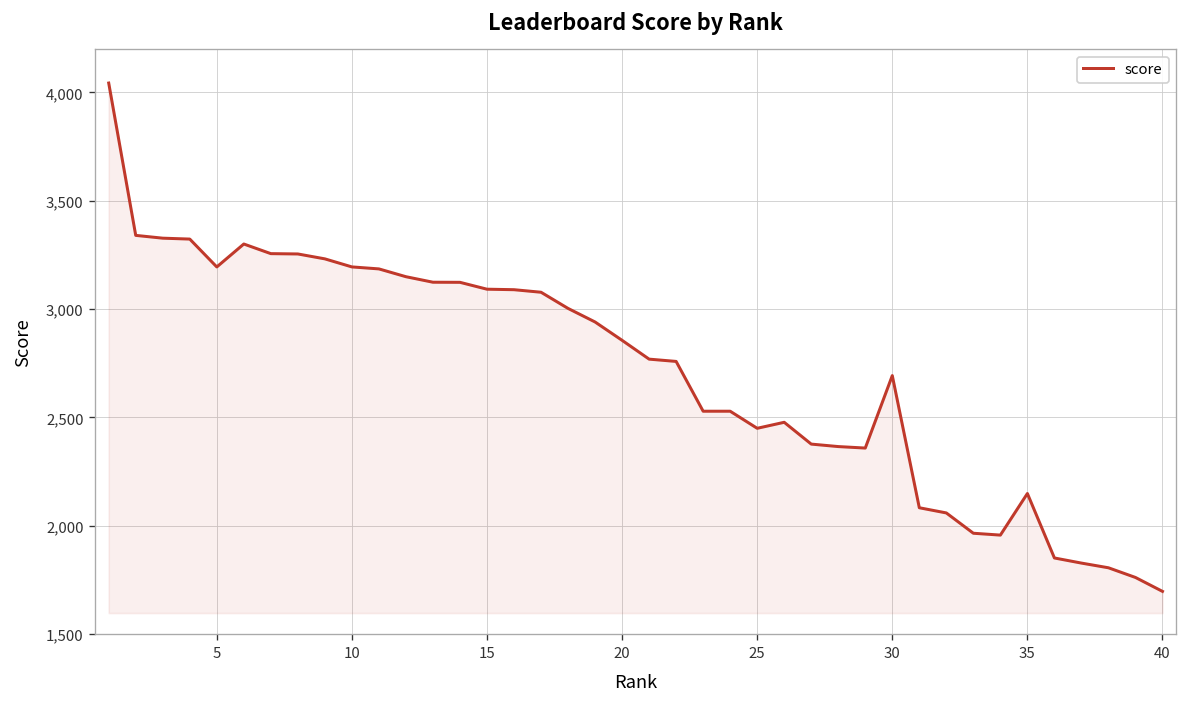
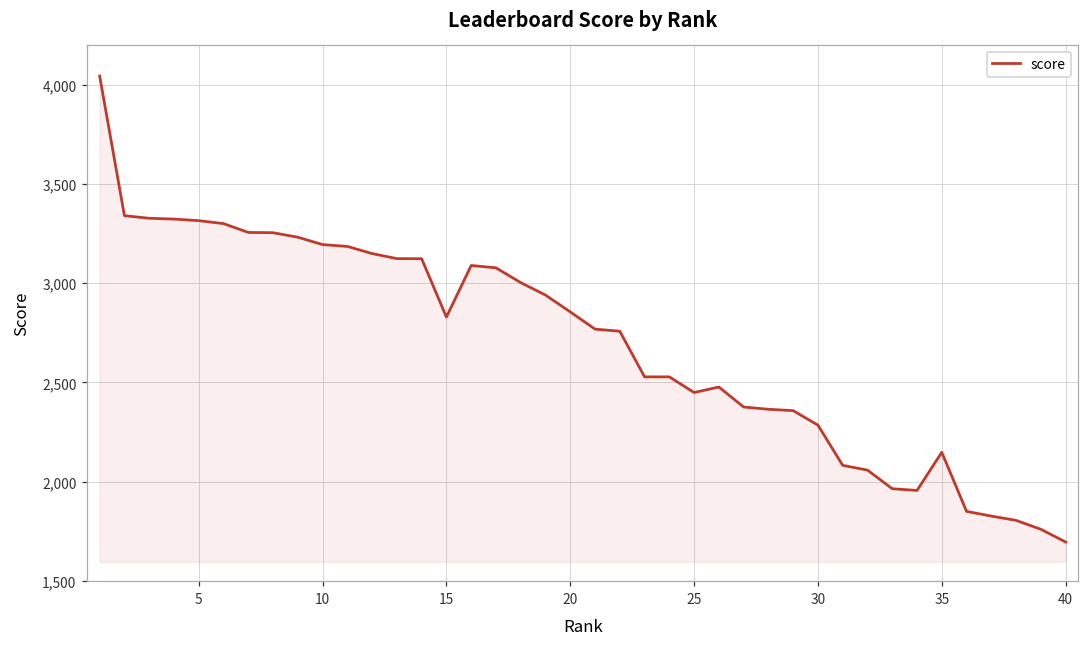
  {
-   "5": "3,190",
+   "5": "3,310",
    "10": "3,190",
-   "15": "3,090",
+   "15": "2,830",
    "20": "2,860",
    "25": "2,450",
-   "30": "2,690",
+   "30": "2,290",
    "35": "2,150",
    "40": "1,700"
  }
